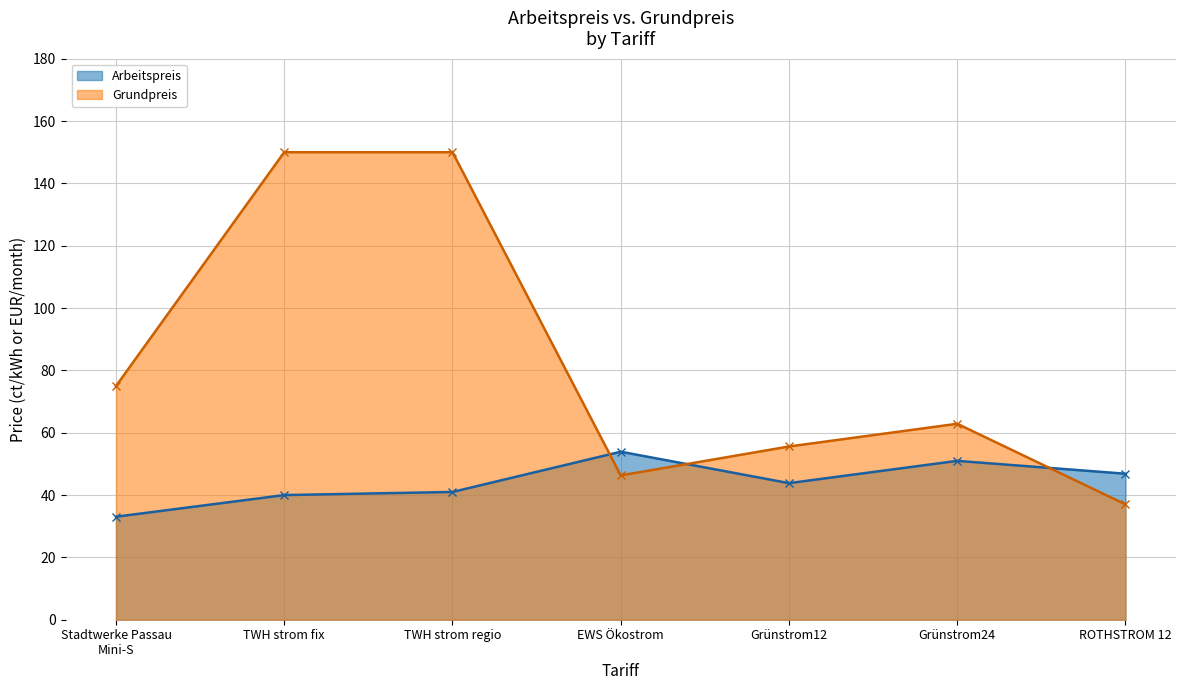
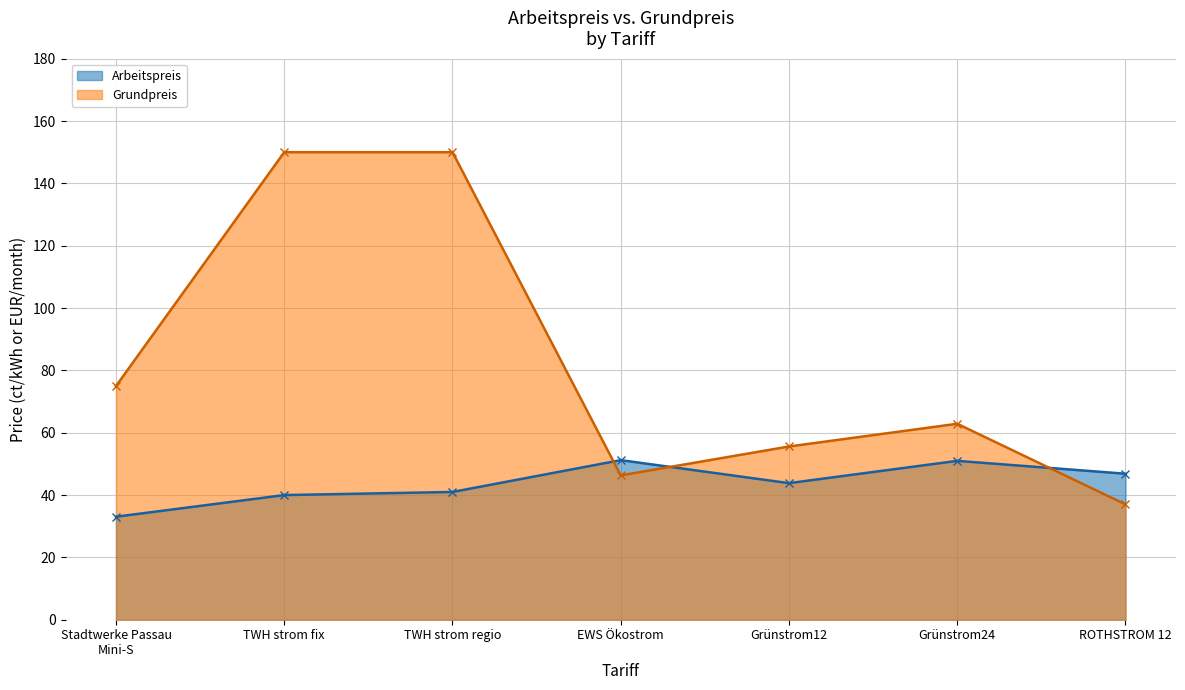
  {
    "Arbeitspreis": {
      "Stadtwerke Passau Mini-S": 33,
      "TWH strom fix": 40,
      "TWH strom regio": 41,
-     "EWS Ökostrom": 54,
+     "EWS Ökostrom": 51,
      "Grünstrom12": 44,
      "Grünstrom24": 51,
      "ROTHSTROM 12": 47
    },
    "Grundpreis": {
      "Stadtwerke Passau Mini-S": 75,
      "TWH strom fix": 150,
      "TWH strom regio": 150,
      "EWS Ökostrom": 46,
      "Grünstrom12": 56,
      "Grünstrom24": 63,
      "ROTHSTROM 12": 37
    }
  }
